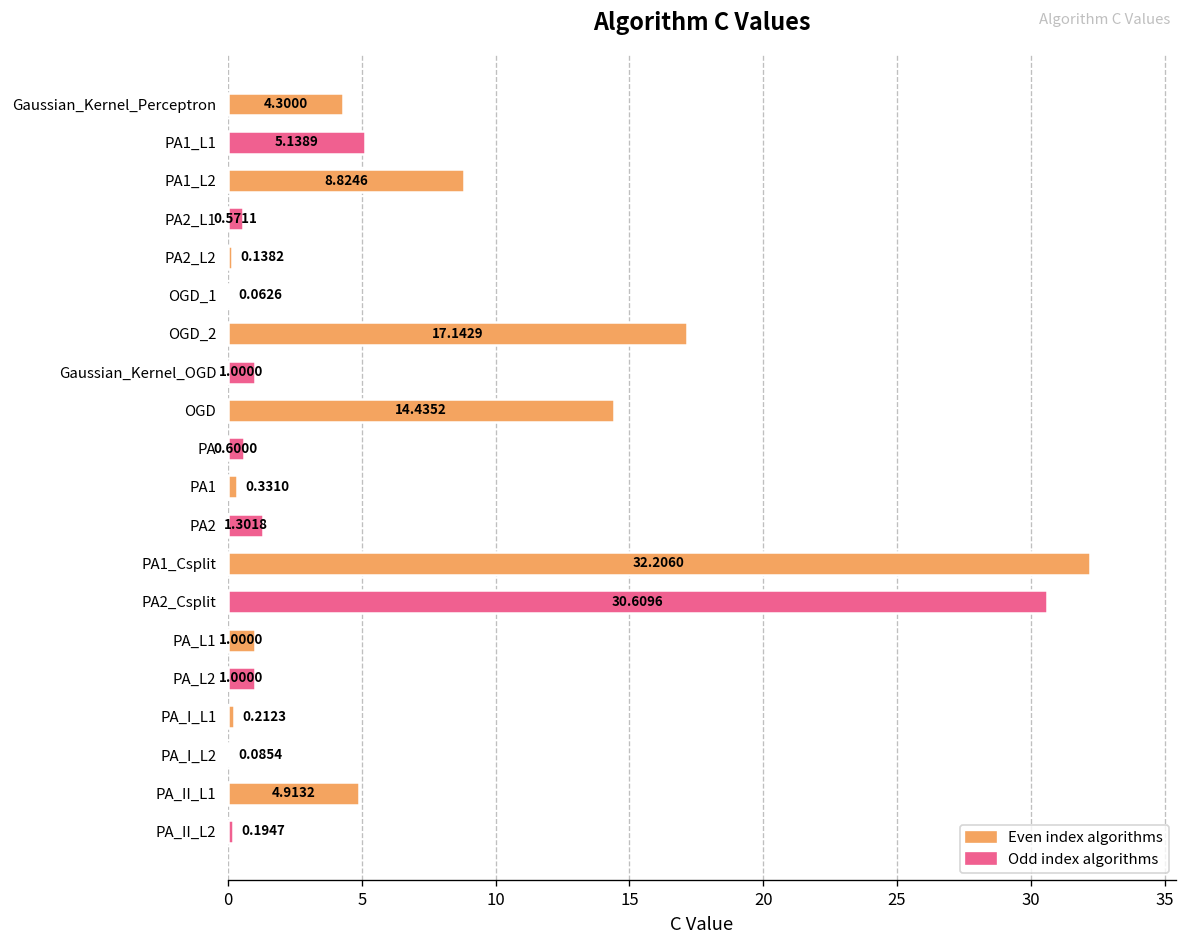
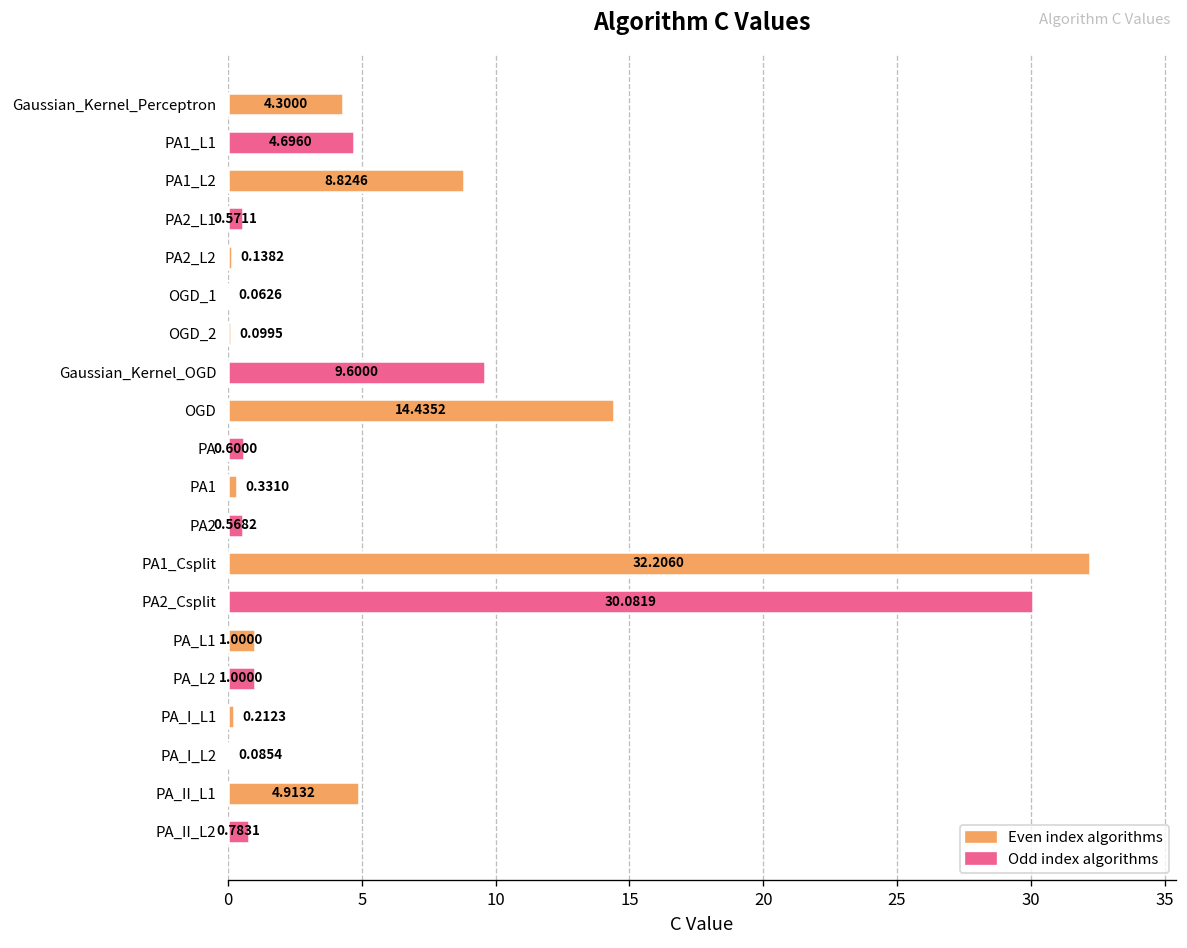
  {
    "Gaussian_Kernel_Perceptron": 4.3000,
-   "PA1_L1": 5.1389,
+   "PA1_L1": 4.6960,
    "PA1_L2": 8.8246,
    "PA2_L1": 0.5711,
    "PA2_L2": 0.1382,
    "OGD_1": 0.0626,
-   "OGD_2": 17.1429,
-   "Gaussian_Kernel_OGD": 1.0000,
+   "OGD_2": 0.0995,
+   "Gaussian_Kernel_OGD": 9.6000,
    "OGD": 14.4352,
    "PA": 0.6000,
    "PA1": 0.3310,
-   "PA2": 1.3018,
+   "PA2": 0.5682,
    "PA1_Csplit": 32.2060,
-   "PA2_Csplit": 30.6096,
+   "PA2_Csplit": 30.0819,
    "PA_L1": 1.0000,
    "PA_L2": 1.0000,
    "PA_I_L1": 0.2123,
    "PA_I_L2": 0.0854,
    "PA_II_L1": 4.9132,
-   "PA_II_L2": 0.1947
+   "PA_II_L2": 0.7831
  }
